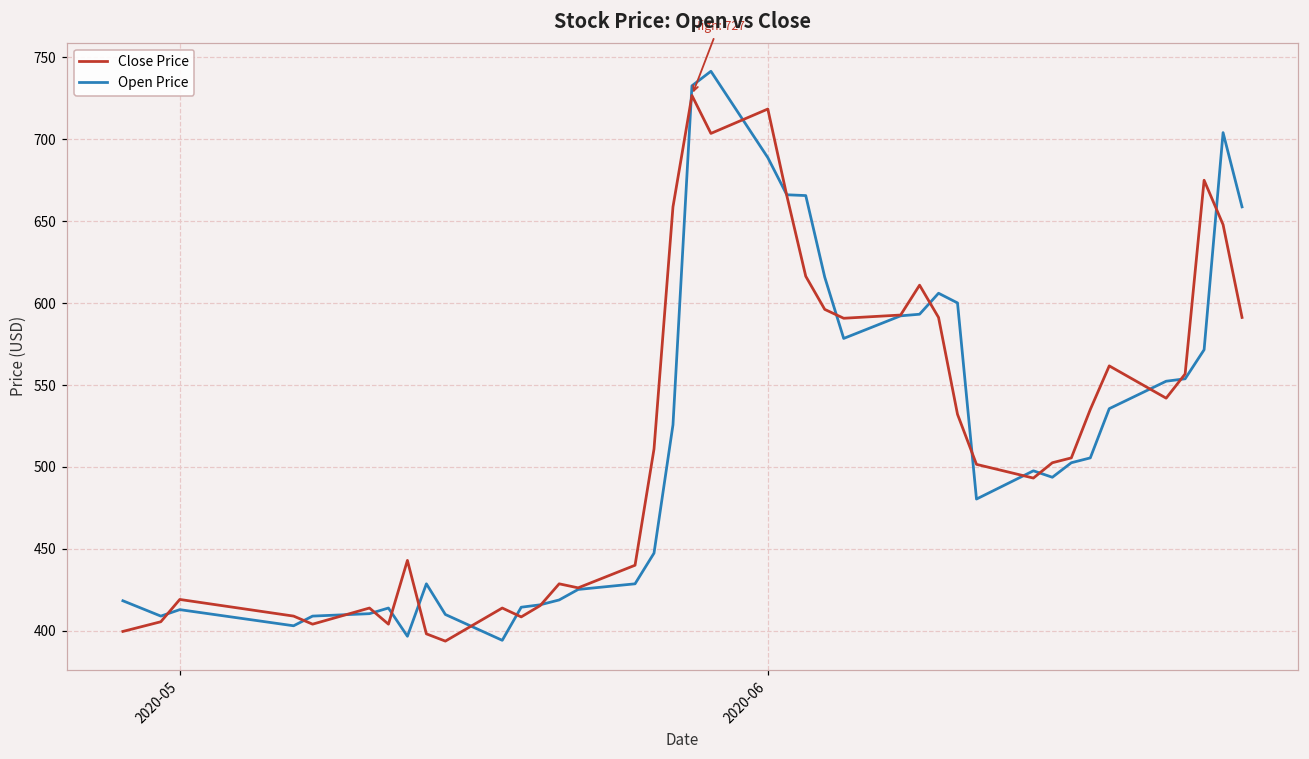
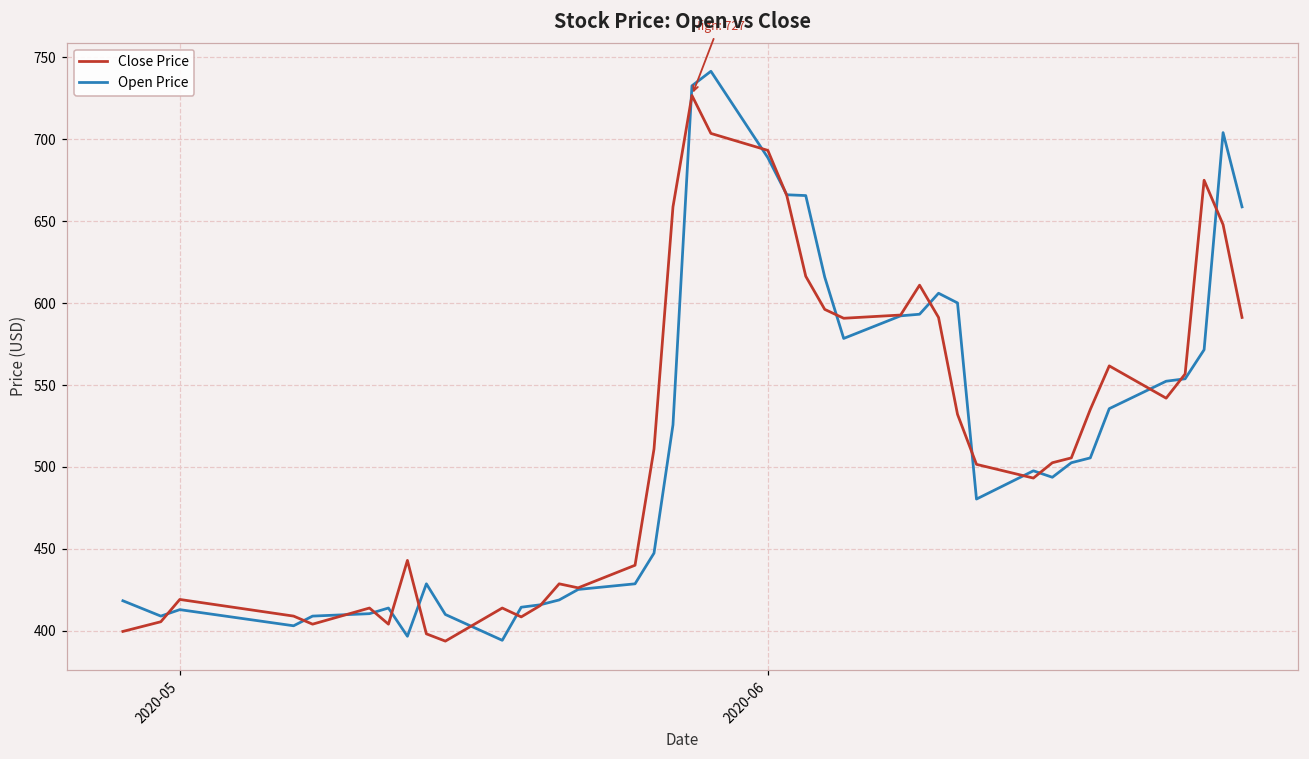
  {
    "Close Price": {
      "2020-05": 419,
-     "2020-06": 718
+     "2020-06": 693
    },
    "Open Price": {
      "2020-05": 413,
      "2020-06": 689
    }
  }
